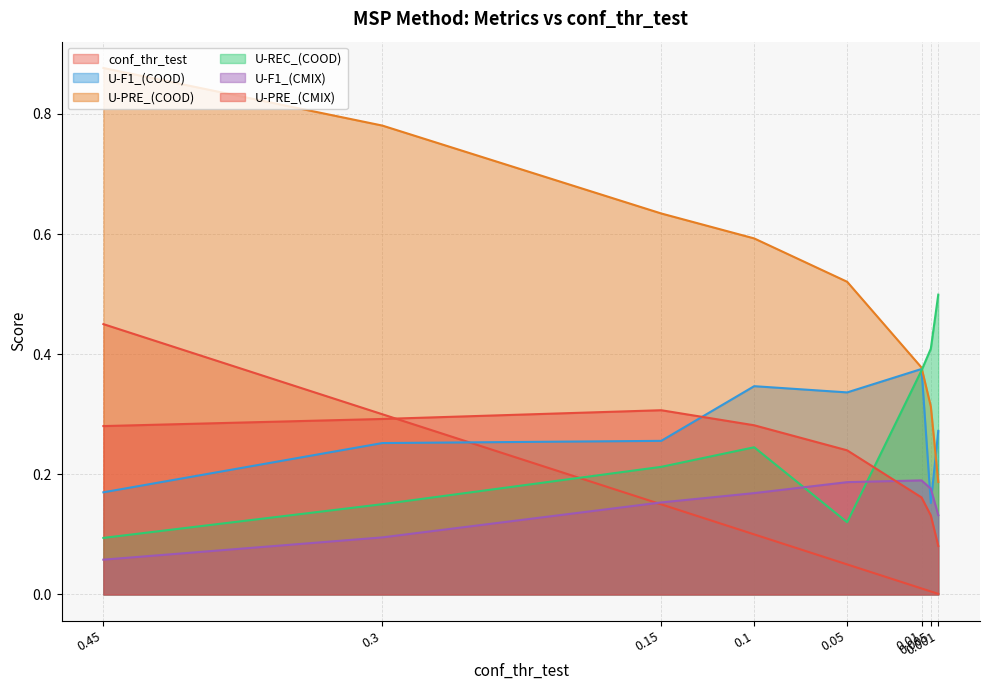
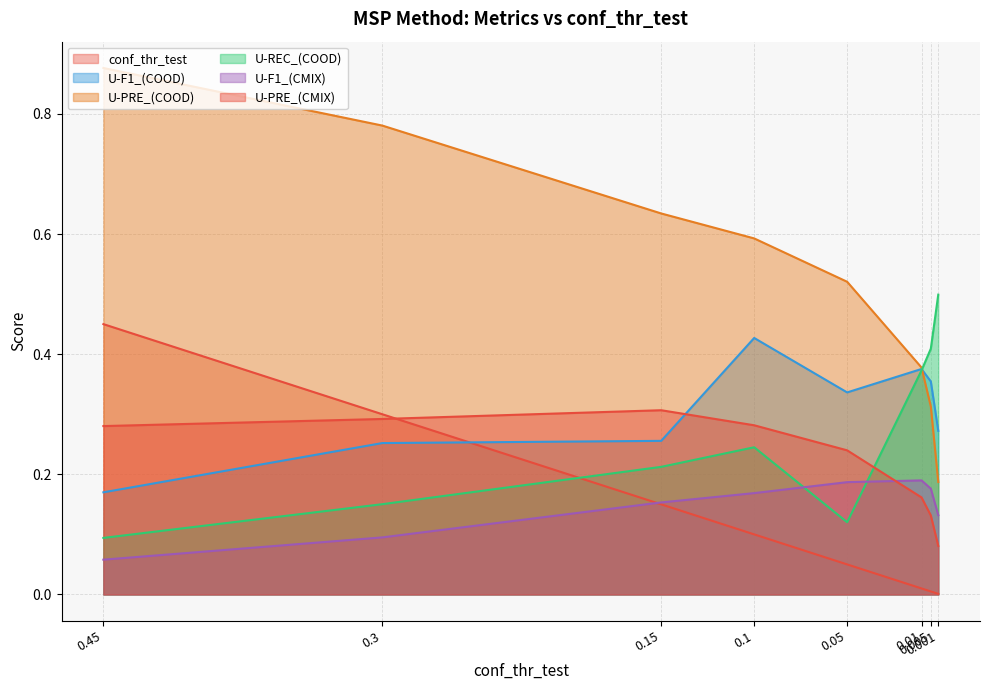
  {
    "U-F1_(COOD)": {
      "0.45": 0.17,
      "0.3": 0.25,
      "0.15": 0.26,
-     "0.1": 0.35,
+     "0.1": 0.43,
      "0.05": 0.34,
-     "0.005": 0.15,
+     "0.005": 0.35,
      "0.001": 0.27
    },
    "U-REC_(COOD)": {
      "0.45": 0.09,
      "0.3": 0.15,
      "0.15": 0.21,
      "0.1": 0.25,
      "0.05": 0.12,
      "0.005": 0.41,
      "0.001": 0.50
    },
    "U-F1_(CMIX)": {
      "0.45": 0.06,
      "0.3": 0.09,
      "0.1": 0.17,
      "0.05": 0.19,
      "0.01": 0.19,
      "0.005": 0.18,
      "0.001": 0.13
    }
  }
